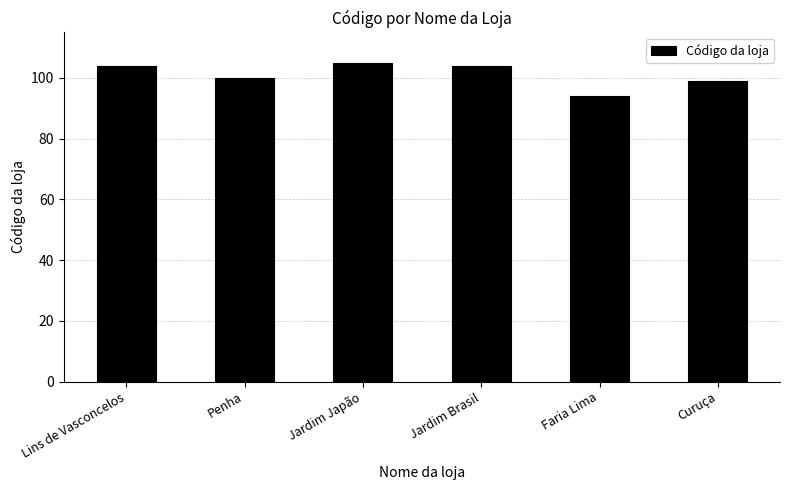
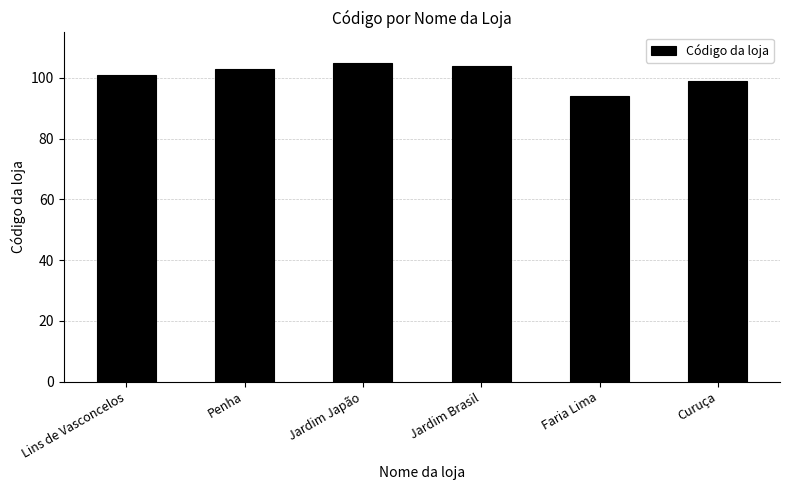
  {
-   "Lins de Vasconcelos": 104,
-   "Penha": 100,
+   "Lins de Vasconcelos": 101,
+   "Penha": 103,
    "Jardim Japão": 105,
    "Jardim Brasil": 104,
    "Faria Lima": 94,
    "Curuça": 99
  }
